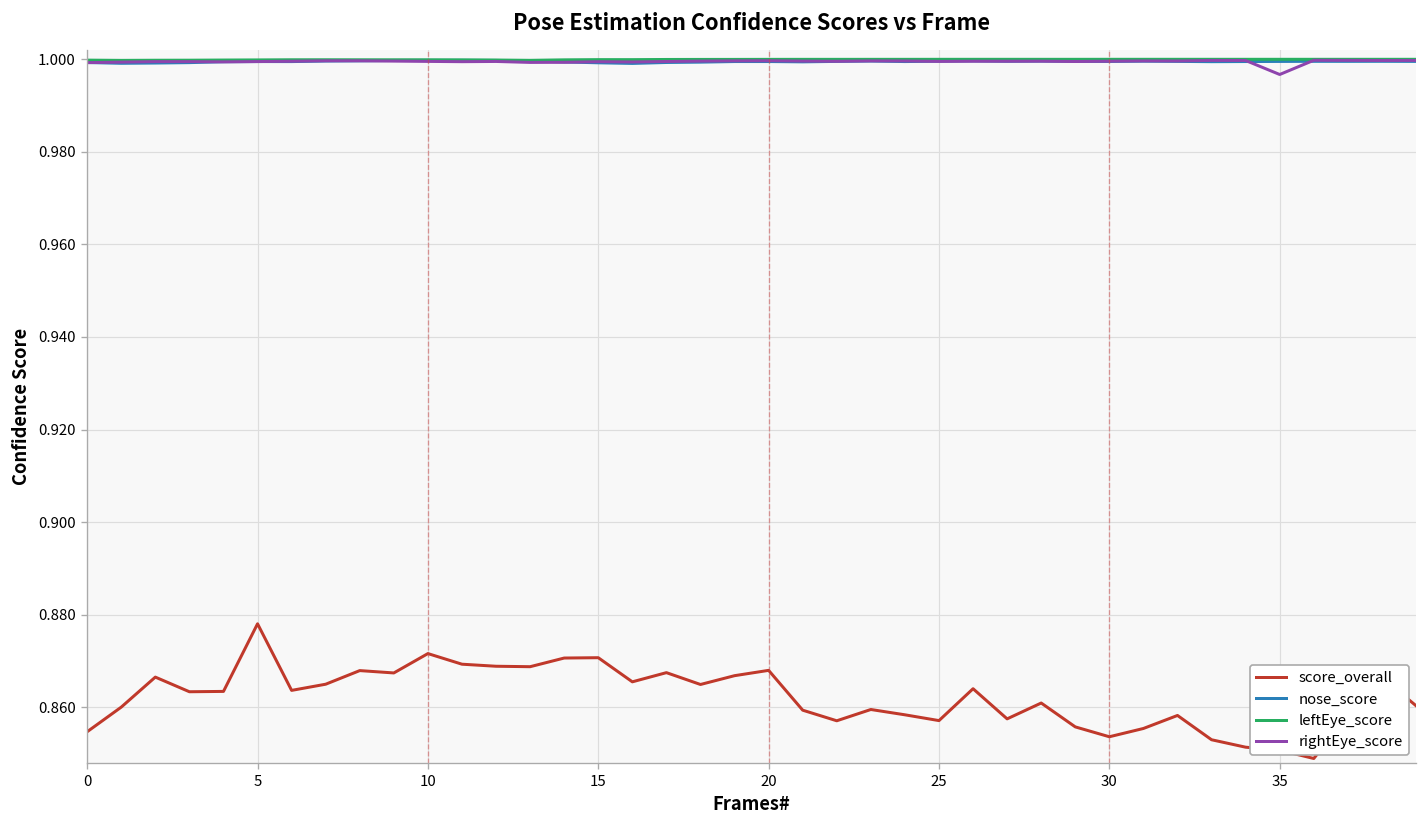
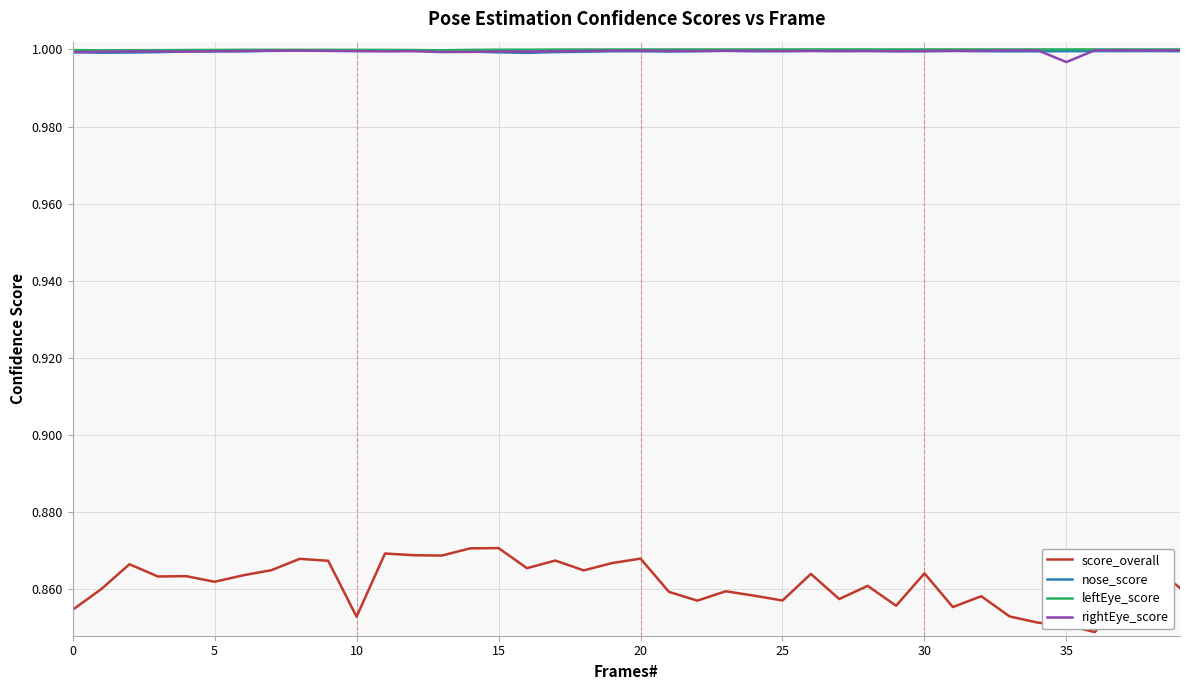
  {
    "score_overall": {
      "0": 0.855,
-     "5": 0.878,
-     "10": 0.872,
+     "5": 0.862,
+     "10": 0.853,
      "15": 0.871,
      "20": 0.868,
      "25": 0.857,
-     "30": 0.854
+     "30": 0.864
    },
    "rightEye_score": {
      "35": 0.997
    }
  }
